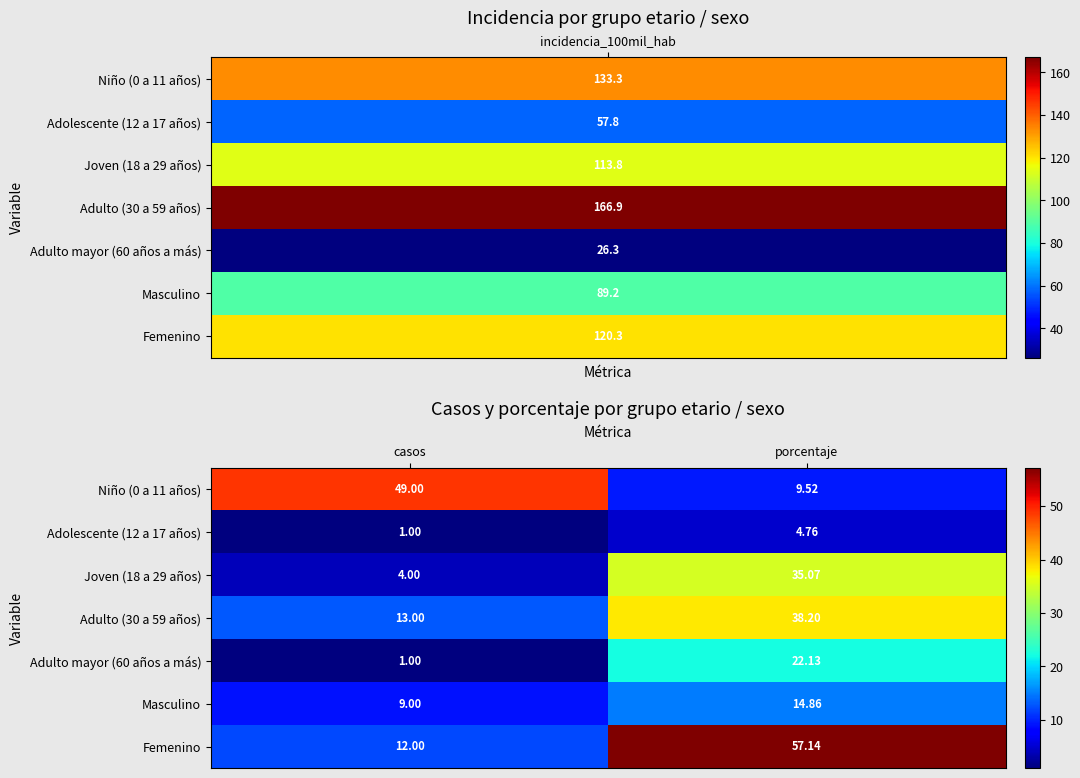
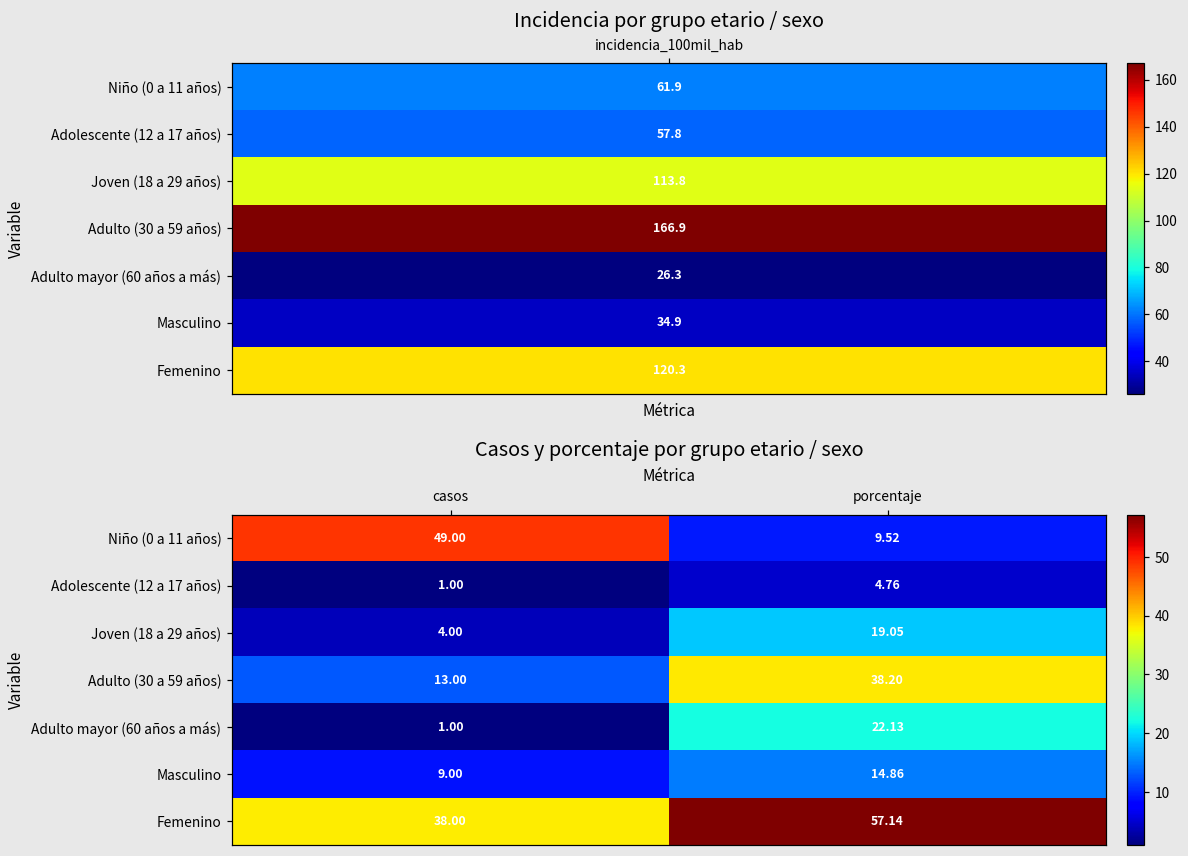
  {
    "Incidencia por grupo etario / sexo": {
      "Niño (0 a 11 años)": {
-       "incidencia_100mil_hab": 133.3
+       "incidencia_100mil_hab": 61.9
      },
      "Adolescente (12 a 17 años)": {
        "incidencia_100mil_hab": 57.8
      },
      "Joven (18 a 29 años)": {
        "incidencia_100mil_hab": 113.8
      },
      "Adulto (30 a 59 años)": {
        "incidencia_100mil_hab": 166.9
      },
      "Adulto mayor (60 años a más)": {
        "incidencia_100mil_hab": 26.3
      },
      "Masculino": {
-       "incidencia_100mil_hab": 89.2
+       "incidencia_100mil_hab": 34.9
      },
      "Femenino": {
        "incidencia_100mil_hab": 120.3
      }
    },
    "Casos y porcentaje por grupo etario / sexo": {
      "Niño (0 a 11 años)": {
        "casos": 49.00,
        "porcentaje": 9.52
      },
      "Adolescente (12 a 17 años)": {
        "casos": 1.00,
        "porcentaje": 4.76
      },
      "Joven (18 a 29 años)": {
        "casos": 4.00,
-       "porcentaje": 35.07
+       "porcentaje": 19.05
      },
      "Adulto (30 a 59 años)": {
        "casos": 13.00,
        "porcentaje": 38.20
      },
      "Adulto mayor (60 años a más)": {
        "casos": 1.00,
        "porcentaje": 22.13
      },
      "Masculino": {
        "casos": 9.00,
        "porcentaje": 14.86
      },
      "Femenino": {
-       "casos": 12.00,
+       "casos": 38.00,
        "porcentaje": 57.14
      }
    }
  }
